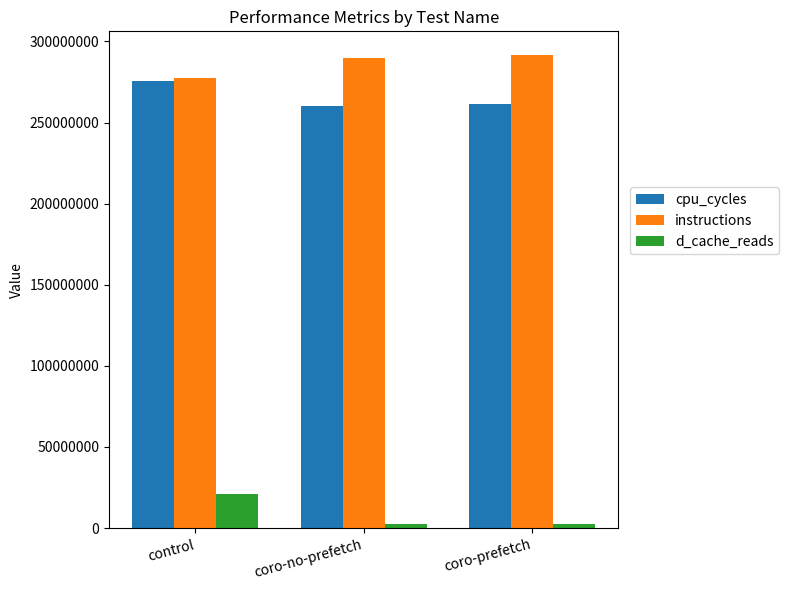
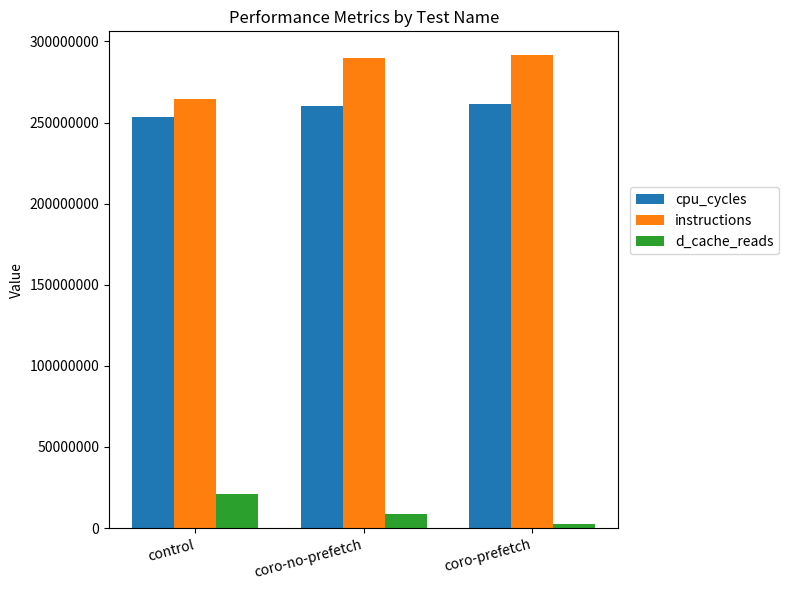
  {
    "cpu_cycles": {
-     "control": 276000000,
+     "control": 253000000,
      "coro-no-prefetch": 260000000,
      "coro-prefetch": 261000000
    },
    "instructions": {
-     "control": 277000000,
+     "control": 264000000,
      "coro-no-prefetch": 289000000,
      "coro-prefetch": 292000000
    },
    "d_cache_reads": {
      "control": 21000000,
-     "coro-no-prefetch": 3000000,
+     "coro-no-prefetch": 9000000,
      "coro-prefetch": 2000000
    }
  }
